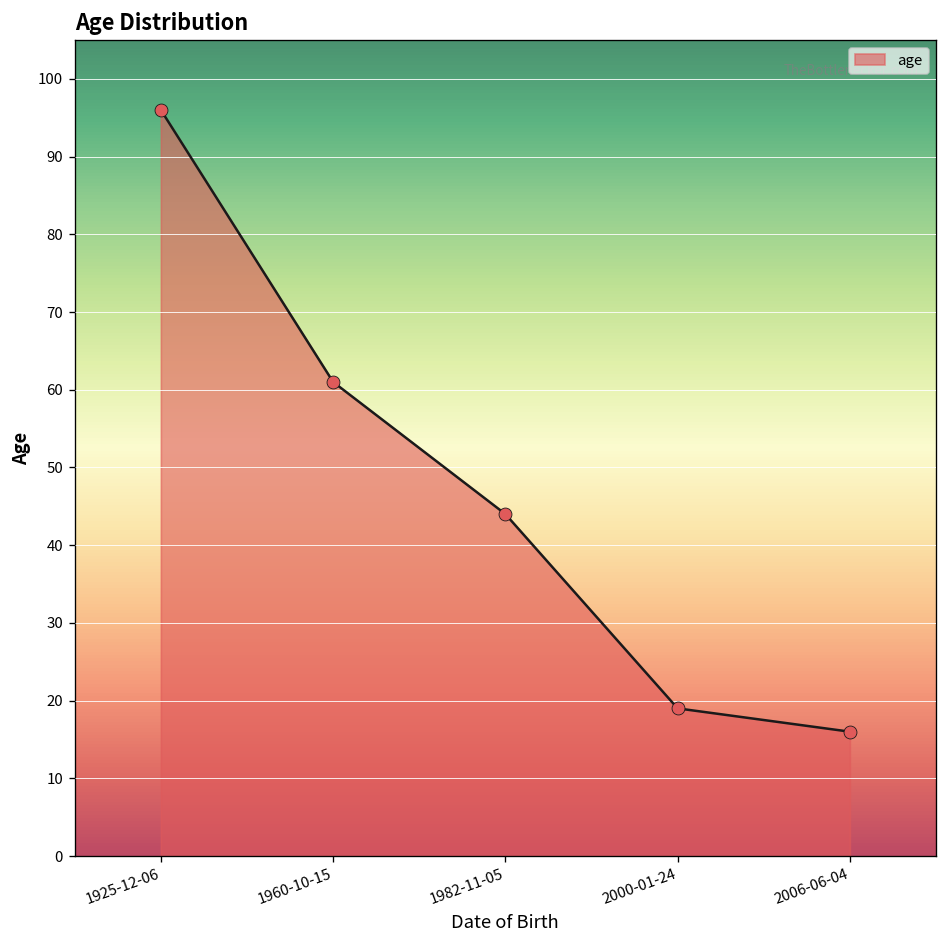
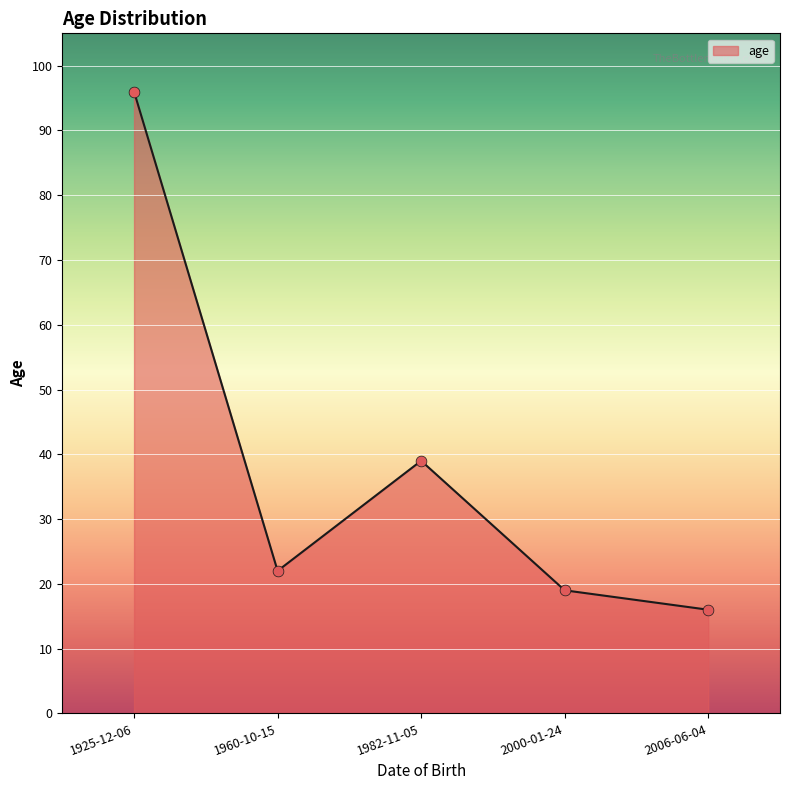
  {
    "1925-12-06": 96,
-   "1960-10-15": 61,
-   "1982-11-05": 44,
+   "1960-10-15": 22,
+   "1982-11-05": 39,
    "2000-01-24": 19,
    "2006-06-04": 16
  }
